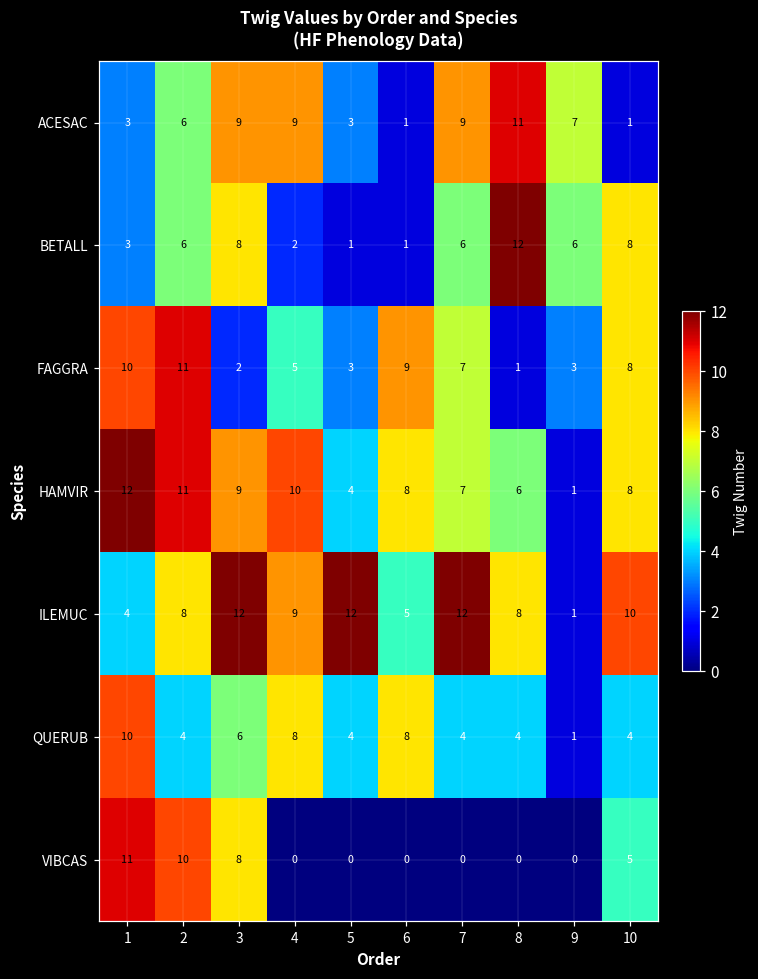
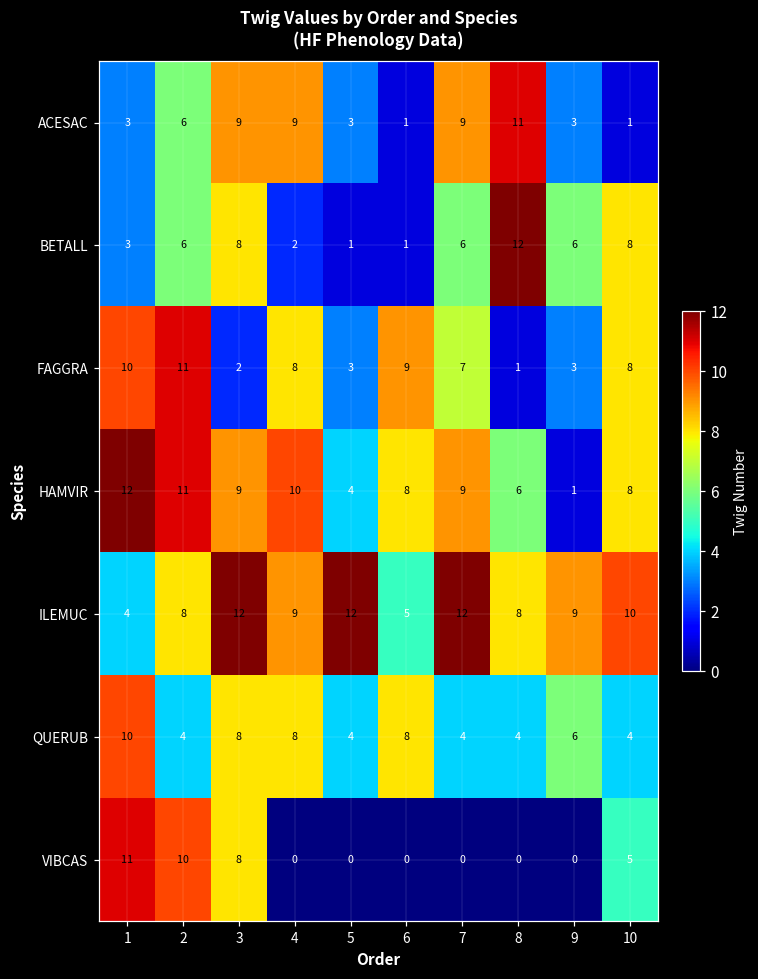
  {
    "ACESAC": {
      "1": 3,
      "2": 6,
      "3": 9,
      "4": 9,
      "5": 3,
      "6": 1,
      "7": 9,
      "8": 11,
-     "9": 7,
+     "9": 3,
      "10": 1
    },
    "BETALL": {
      "1": 3,
      "2": 6,
      "3": 8,
      "4": 2,
      "5": 1,
      "6": 1,
      "7": 6,
      "8": 12,
      "9": 6,
      "10": 8
    },
    "FAGGRA": {
      "1": 10,
      "2": 11,
      "3": 2,
-     "4": 5,
+     "4": 8,
      "5": 3,
      "6": 9,
      "7": 7,
      "8": 1,
      "9": 3,
      "10": 8
    },
    "HAMVIR": {
      "1": 12,
      "2": 11,
      "3": 9,
      "4": 10,
      "5": 4,
      "6": 8,
-     "7": 7,
+     "7": 9,
      "8": 6,
      "9": 1,
      "10": 8
    },
    "ILEMUC": {
      "1": 4,
      "2": 8,
      "3": 12,
      "4": 9,
      "5": 12,
      "6": 5,
      "7": 12,
      "8": 8,
-     "9": 1,
+     "9": 9,
      "10": 10
    },
    "QUERUB": {
      "1": 10,
      "2": 4,
-     "3": 6,
+     "3": 8,
      "4": 8,
      "5": 4,
      "6": 8,
      "7": 4,
      "8": 4,
-     "9": 1,
+     "9": 6,
      "10": 4
    },
    "VIBCAS": {
      "1": 11,
      "2": 10,
      "3": 8,
      "4": 0,
      "5": 0,
      "6": 0,
      "7": 0,
      "8": 0,
      "9": 0,
      "10": 5
    }
  }
